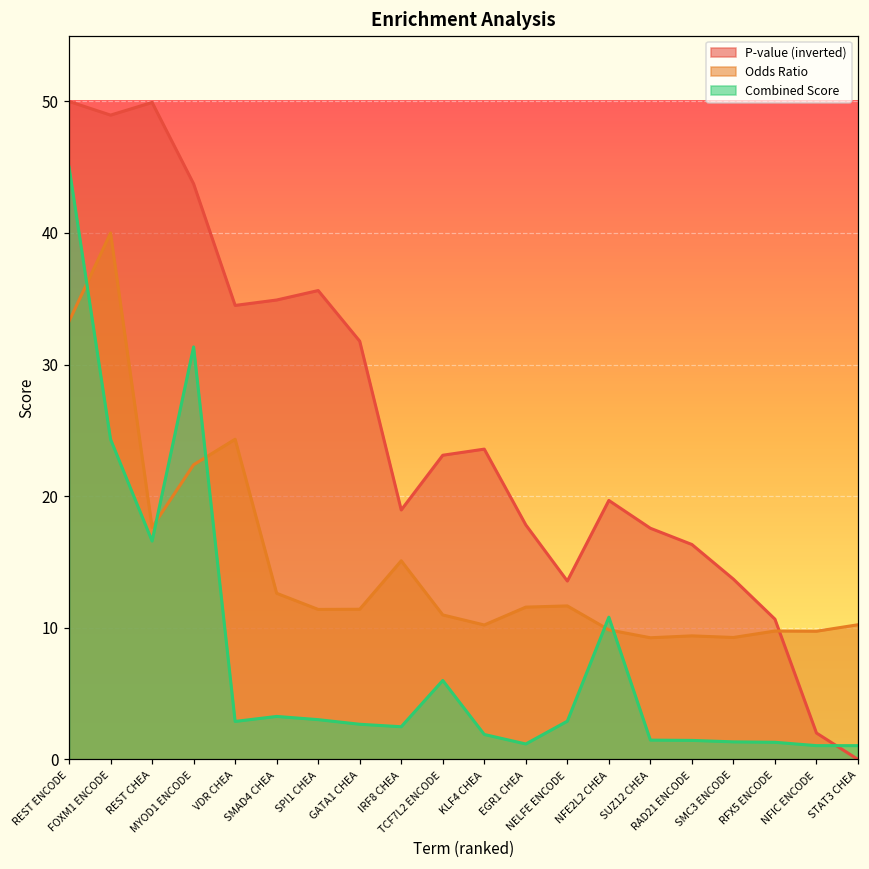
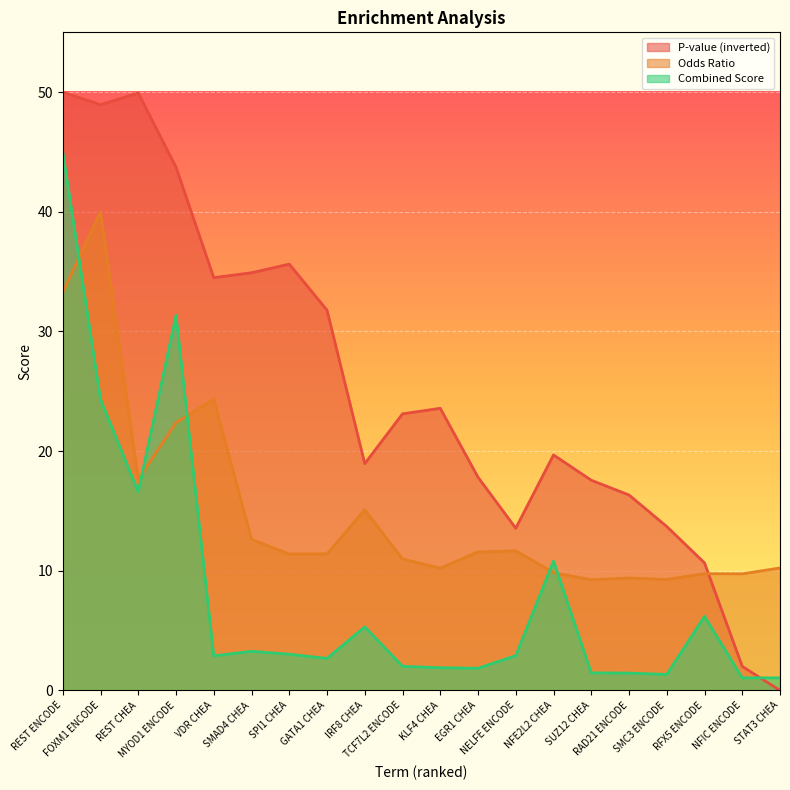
  {
    "Combined Score": {
      "REST ENCODE": 45.0,
      "FOXM1 ENCODE": 24.3,
      "REST CHEA": 16.6,
      "MYOD1 ENCODE": 31.3,
      "VDR CHEA": 2.9,
      "SMAD4 CHEA": 3.3,
      "SPI1 CHEA": 3.0,
      "GATA1 CHEA": 2.7,
-     "IRF8 CHEA": 2.5,
-     "TCF7L2 ENCODE": 6.0,
+     "IRF8 CHEA": 5.3,
+     "TCF7L2 ENCODE": 2.0,
      "KLF4 CHEA": 1.9,
-     "EGR1 CHEA": 1.2,
+     "EGR1 CHEA": 1.9,
      "NELFE ENCODE": 2.9,
      "NFE2L2 CHEA": 10.8,
      "SUZ12 CHEA": 1.5,
      "RAD21 ENCODE": 1.4,
      "SMC3 ENCODE": 1.3,
-     "RFX5 ENCODE": 1.3,
+     "RFX5 ENCODE": 6.2,
      "NFIC ENCODE": 1.0,
      "STAT3 CHEA": 1.0
    }
  }
